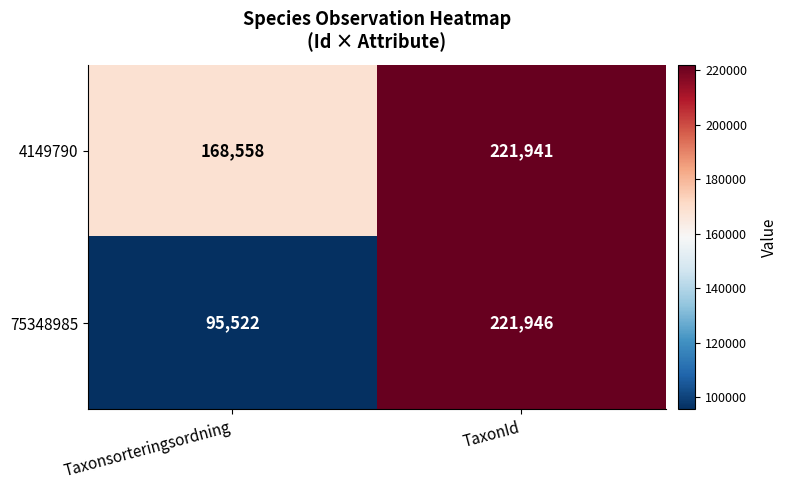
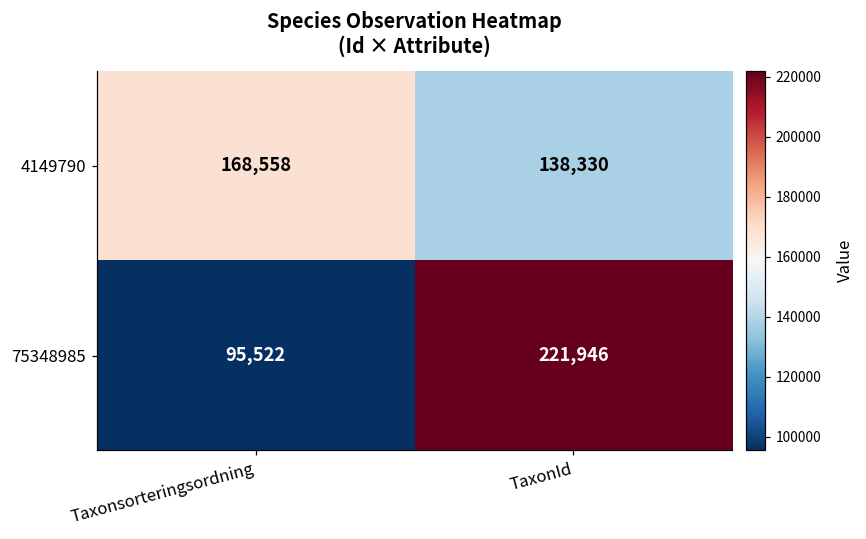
  {
    "4149790": {
      "Taxonsorteringsordning": "168,558",
-     "TaxonId": "221,941"
+     "TaxonId": "138,330"
    },
    "75348985": {
      "Taxonsorteringsordning": "95,522",
      "TaxonId": "221,946"
    }
  }
